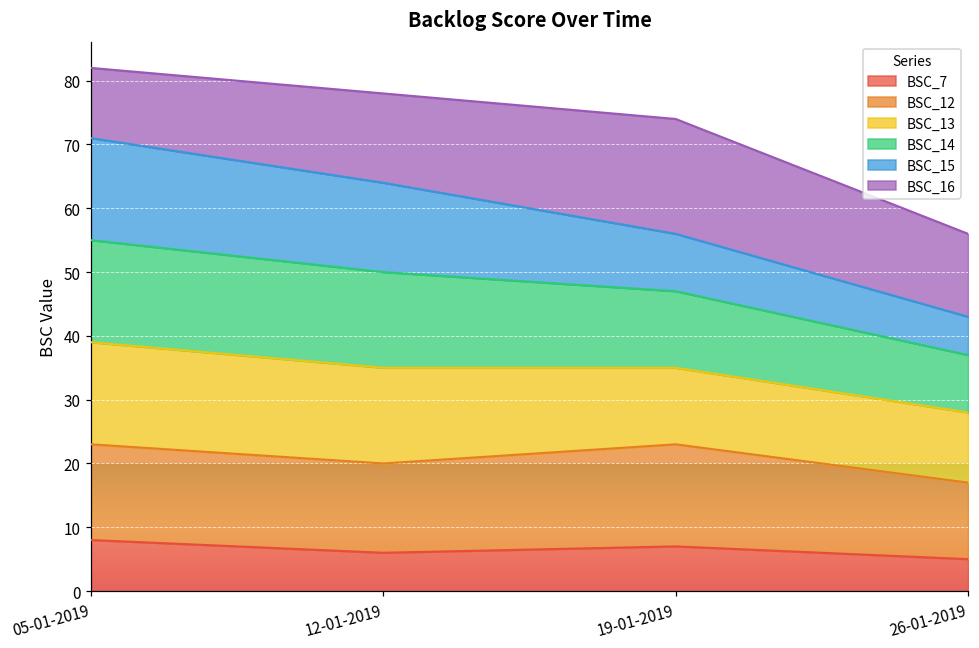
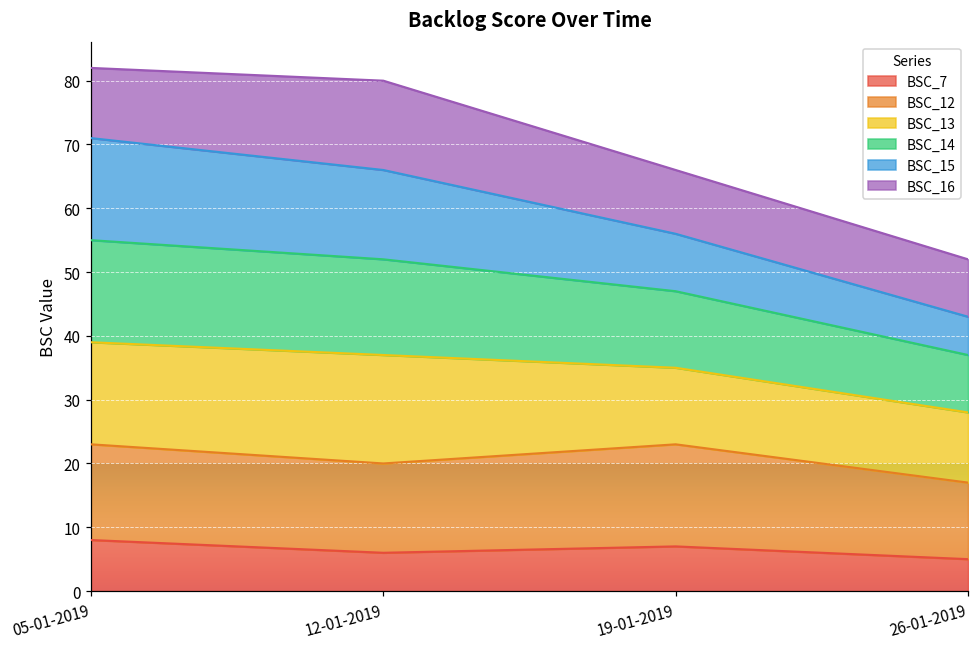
  {
    "BSC_13": {
      "05-01-2019": 16,
-     "12-01-2019": 15,
+     "12-01-2019": 17,
      "19-01-2019": 12,
      "26-01-2019": 11
    },
    "BSC_14": {
      "05-01-2019": 16,
      "12-01-2019": 15,
      "19-01-2019": 12,
      "26-01-2019": 9
    },
    "BSC_15": {
      "05-01-2019": 16,
      "12-01-2019": 14,
      "19-01-2019": 9,
      "26-01-2019": 6
    },
    "BSC_16": {
      "05-01-2019": 11,
      "12-01-2019": 14,
-     "19-01-2019": 18,
-     "26-01-2019": 13
+     "19-01-2019": 10,
+     "26-01-2019": 9
    }
  }
